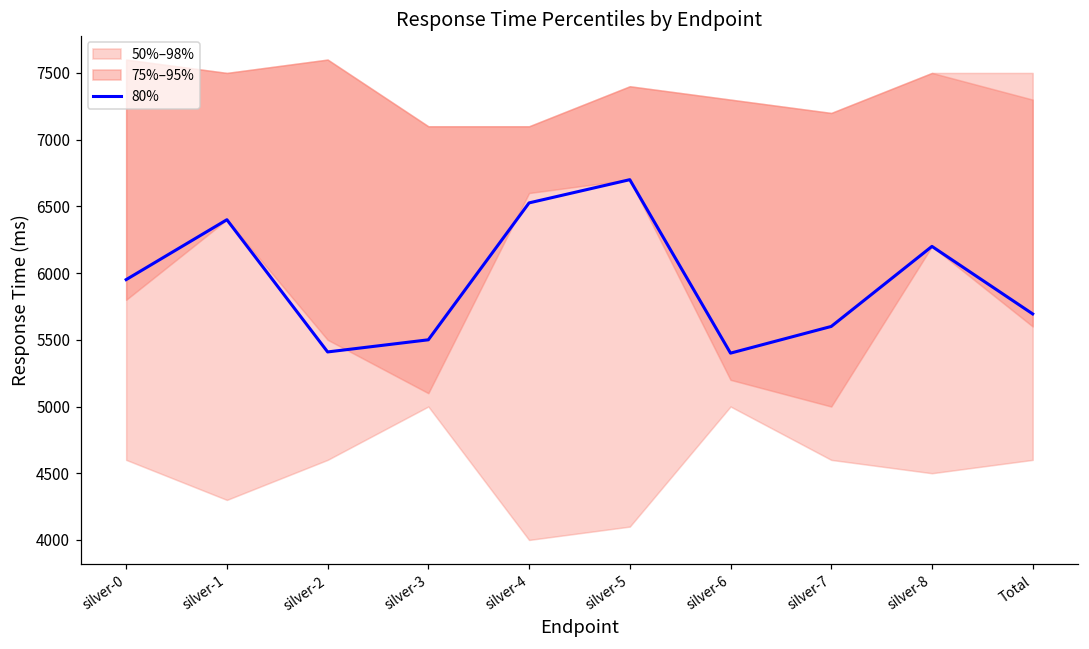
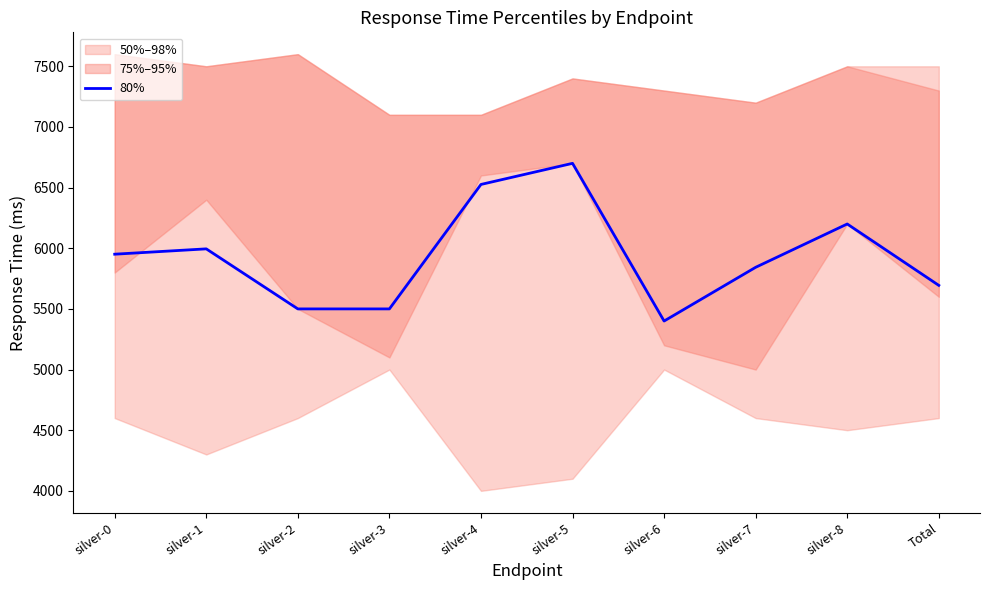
  {
    "80%": {
      "silver-0": 5950,
-     "silver-1": 6400,
-     "silver-2": 5410,
+     "silver-1": 6000,
+     "silver-2": 5500,
      "silver-3": 5500,
      "silver-4": 6530,
      "silver-5": 6700,
      "silver-6": 5400,
-     "silver-7": 5600,
+     "silver-7": 5840,
      "silver-8": 6200,
      "Total": 5690
    }
  }
